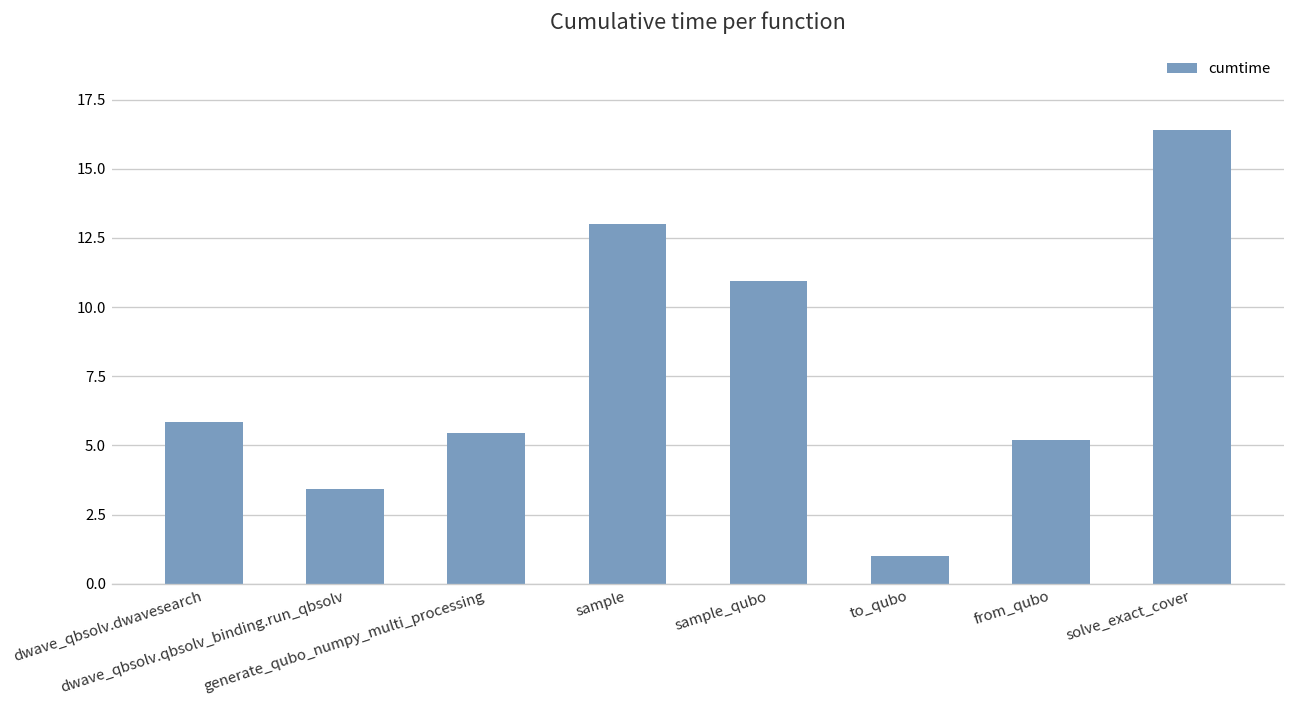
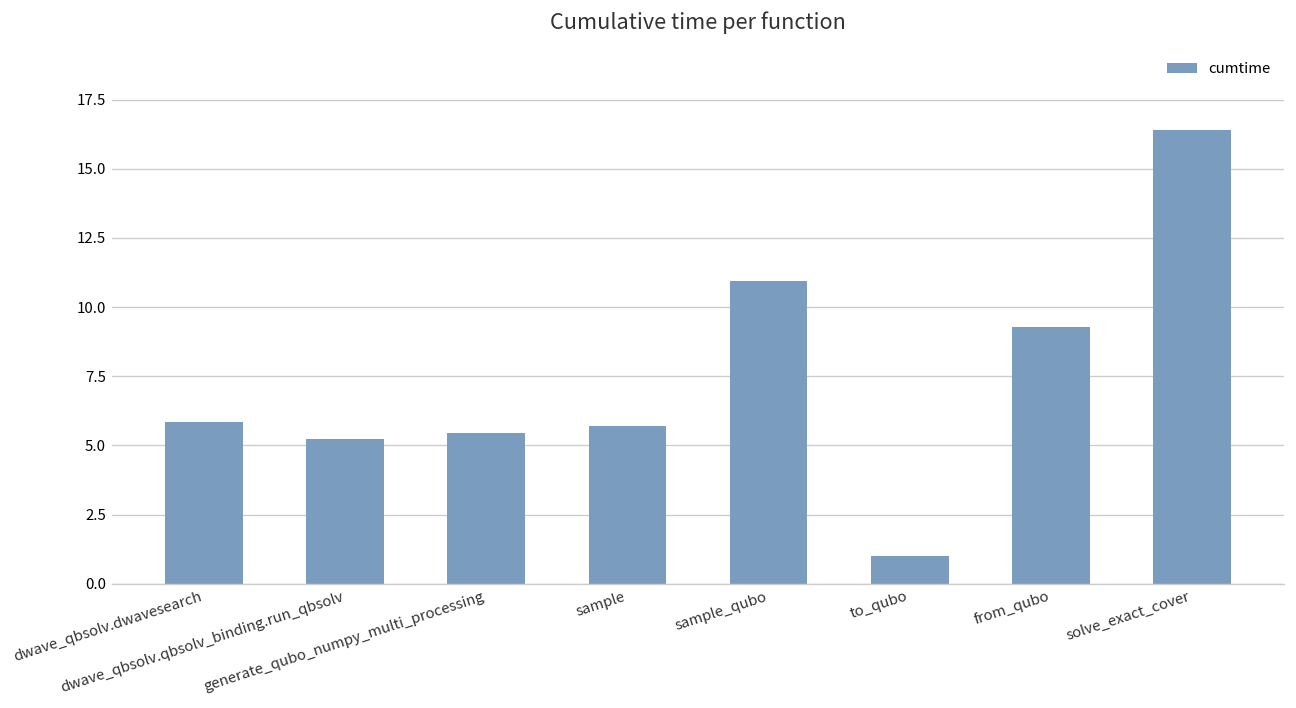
  {
    "dwave_qbsolv.dwavesearch": 5.9,
-   "dwave_qbsolv.qbsolv_binding.run_qbsolv": 3.4,
+   "dwave_qbsolv.qbsolv_binding.run_qbsolv": 5.2,
    "generate_qubo_numpy_multi_processing": 5.4,
-   "sample": 13.0,
+   "sample": 5.7,
    "sample_qubo": 10.9,
    "to_qubo": 1.0,
-   "from_qubo": 5.2,
+   "from_qubo": 9.3,
    "solve_exact_cover": 16.4
  }
